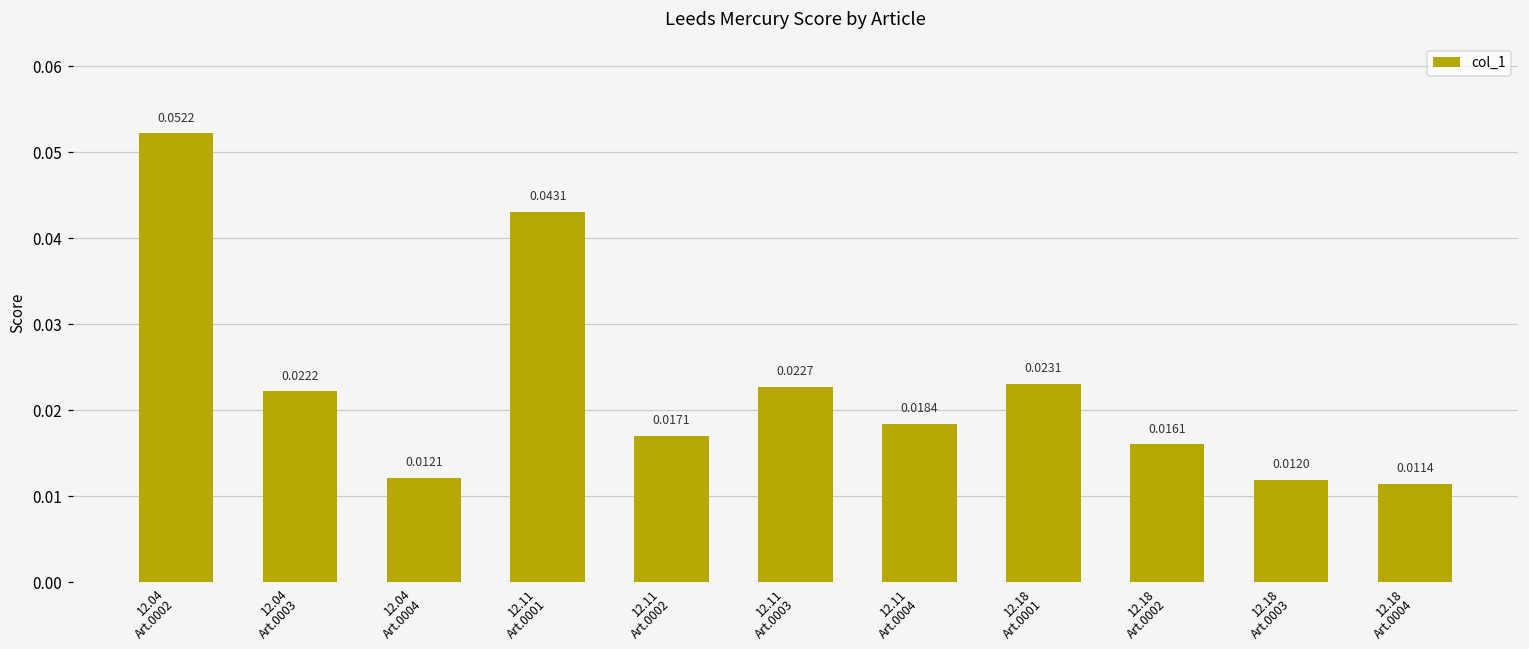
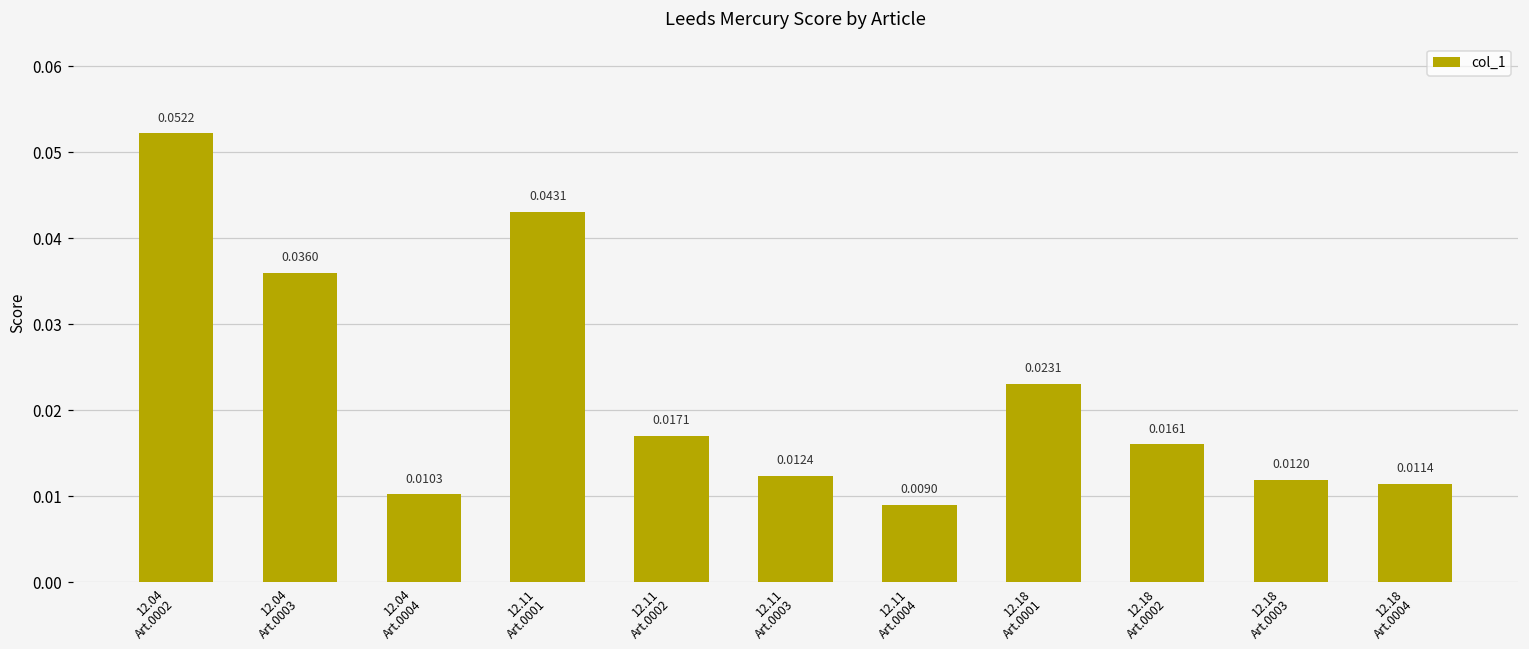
  {
    "12.04 Art.0002": 0.0522,
-   "12.04 Art.0003": 0.0222,
-   "12.04 Art.0004": 0.0121,
+   "12.04 Art.0003": 0.0360,
+   "12.04 Art.0004": 0.0103,
    "12.11 Art.0001": 0.0431,
    "12.11 Art.0002": 0.0171,
-   "12.11 Art.0003": 0.0227,
-   "12.11 Art.0004": 0.0184,
+   "12.11 Art.0003": 0.0124,
+   "12.11 Art.0004": 0.0090,
    "12.18 Art.0001": 0.0231,
    "12.18 Art.0002": 0.0161,
    "12.18 Art.0003": 0.0120,
    "12.18 Art.0004": 0.0114
  }
